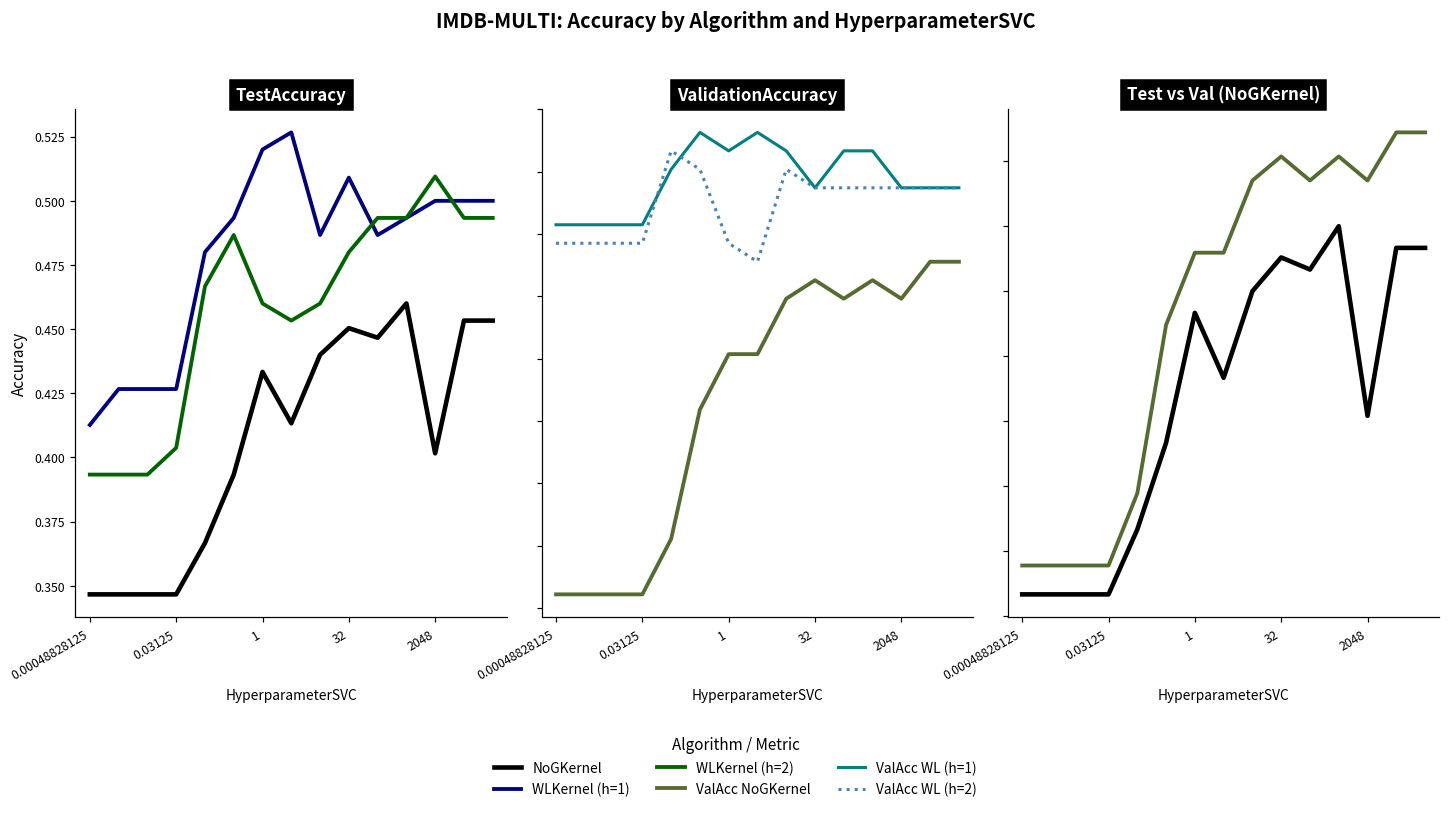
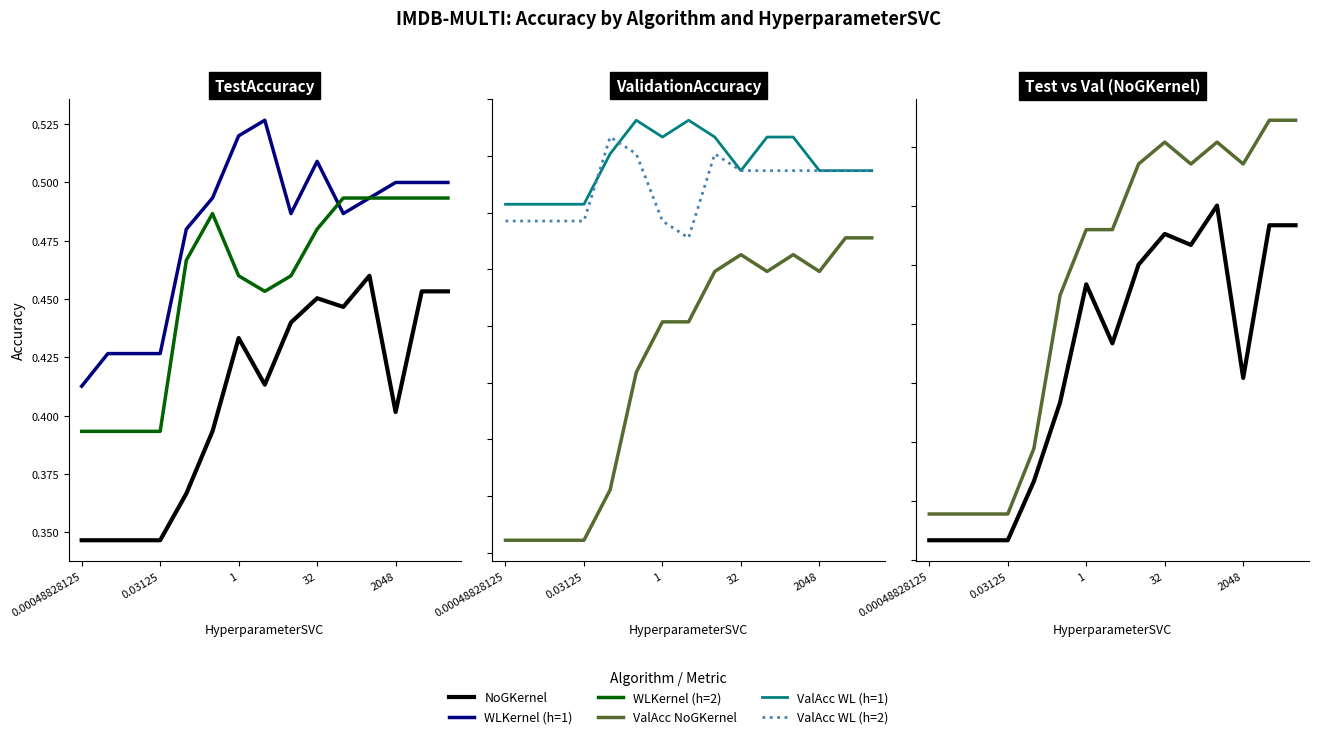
  {
    "TestAccuracy": {
      "NoGKernel": {
        "0.00048828125": 0.347,
        "0.03125": 0.347,
        "32": 0.450,
        "2048": 0.402
      },
      "WLKernel (h=1)": {
        "0.00048828125": 0.413,
        "0.03125": 0.427,
        "32": 0.509,
        "2048": 0.500
      },
      "WLKernel (h=2)": {
        "0.00048828125": 0.393,
-       "0.03125": 0.404,
+       "0.03125": 0.393,
        "32": 0.480,
-       "2048": 0.509
+       "2048": 0.493
      }
    }
  }
